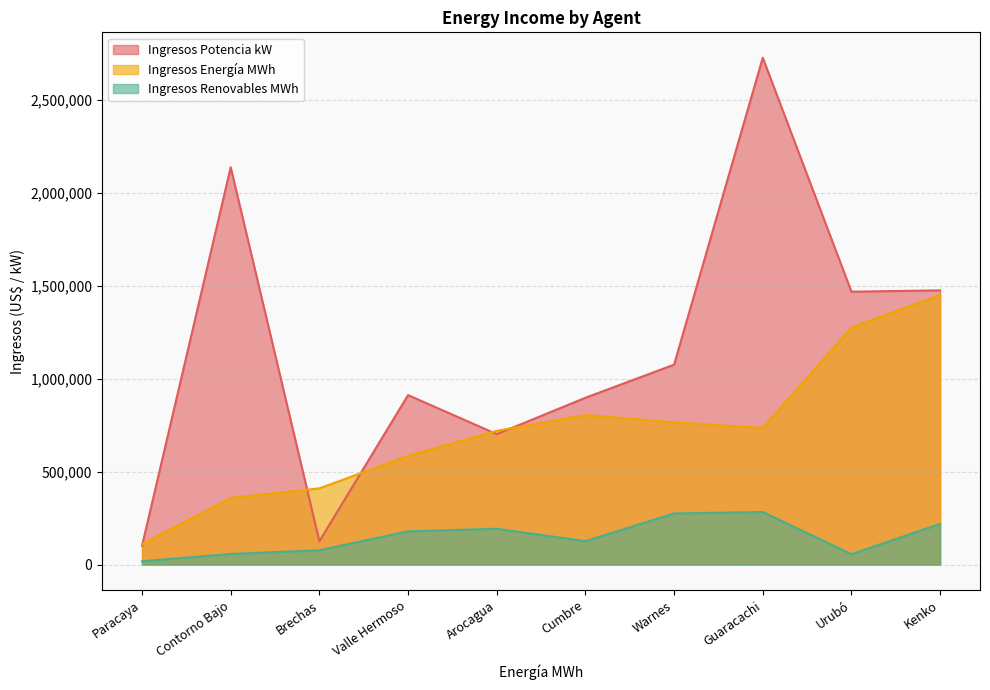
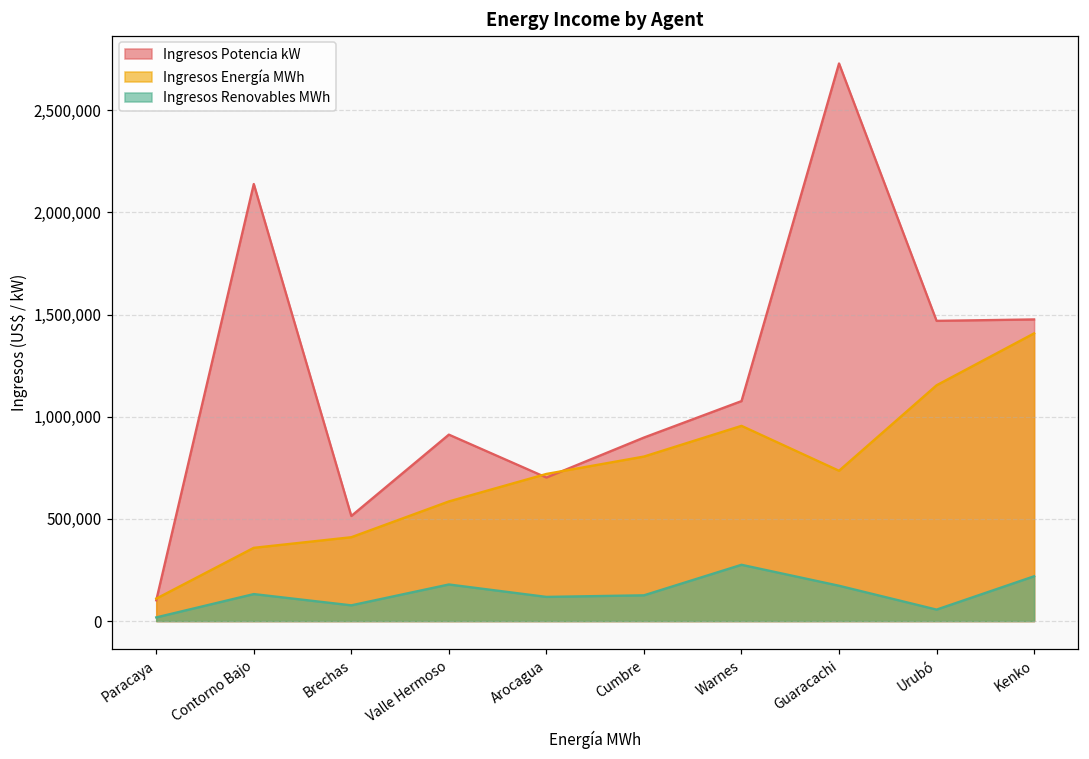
  {
    "Ingresos Potencia kW": {
      "Contorno Bajo": "2,140,000",
-     "Brechas": "130,000",
+     "Brechas": "510,000",
      "Valle Hermoso": "910,000",
      "Arocagua": "700,000",
      "Cumbre": "900,000",
      "Warnes": "1,080,000",
      "Guaracachi": "2,730,000",
      "Urubó": "1,470,000",
      "Kenko": "1,480,000"
    },
    "Ingresos Energía MWh": {
      "Contorno Bajo": "360,000",
      "Brechas": "410,000",
      "Valle Hermoso": "590,000",
      "Arocagua": "720,000",
      "Cumbre": "810,000",
-     "Warnes": "770,000",
+     "Warnes": "960,000",
      "Guaracachi": "740,000",
-     "Urubó": "1,280,000",
-     "Kenko": "1,450,000"
+     "Urubó": "1,150,000",
+     "Kenko": "1,410,000"
    },
    "Ingresos Renovables MWh": {
      "Paracaya": "20,000",
-     "Contorno Bajo": "60,000",
+     "Contorno Bajo": "130,000",
      "Brechas": "80,000",
      "Valle Hermoso": "180,000",
-     "Arocagua": "190,000",
+     "Arocagua": "120,000",
      "Cumbre": "130,000",
      "Warnes": "280,000",
-     "Guaracachi": "280,000",
+     "Guaracachi": "170,000",
      "Urubó": "60,000",
      "Kenko": "220,000"
    }
  }
